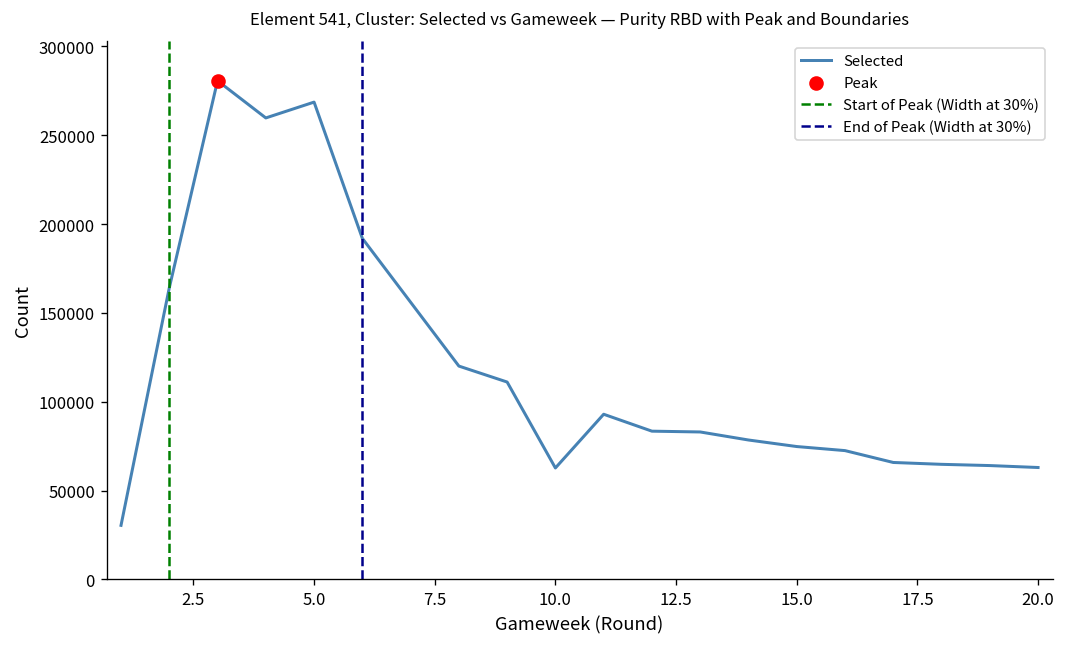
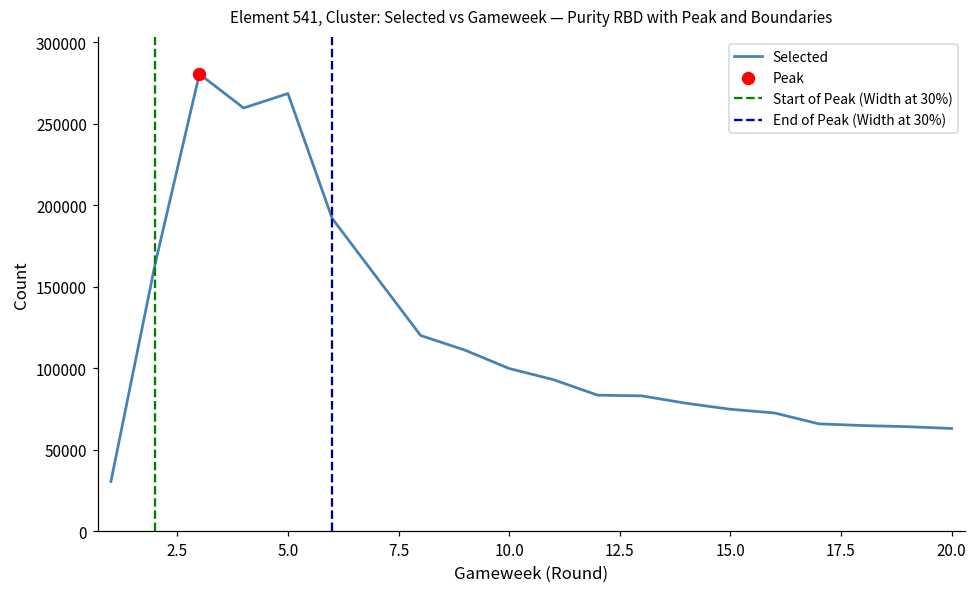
  {
    "Selected": {
      "5.0": 269000,
-     "10.0": 63000,
+     "10.0": 100000,
      "15.0": 75000,
      "20.0": 63000
    }
  }
